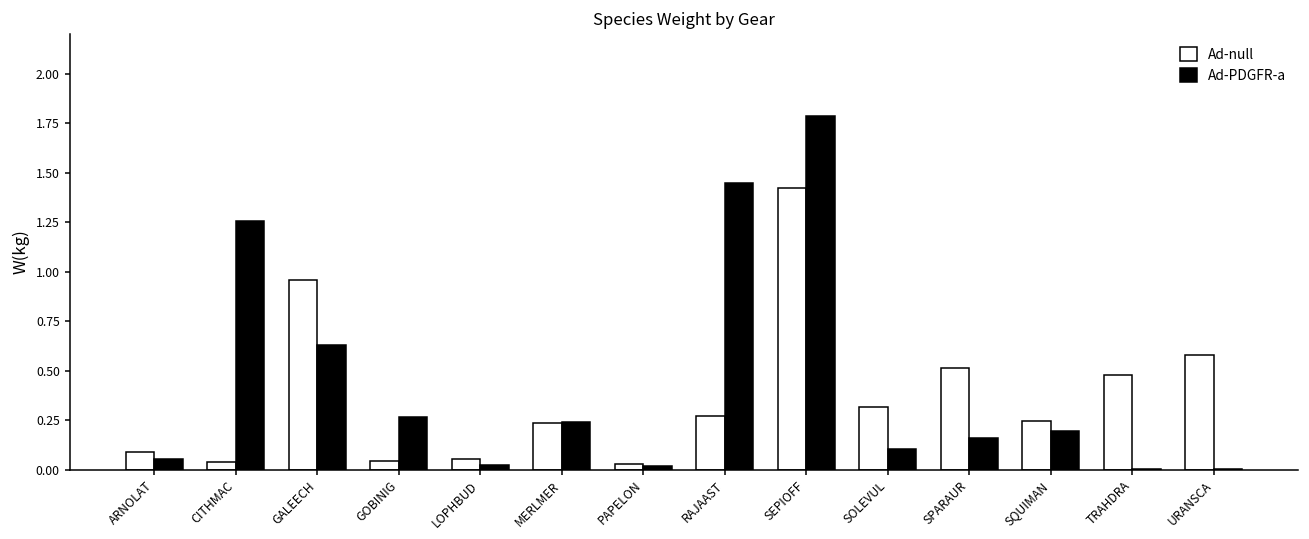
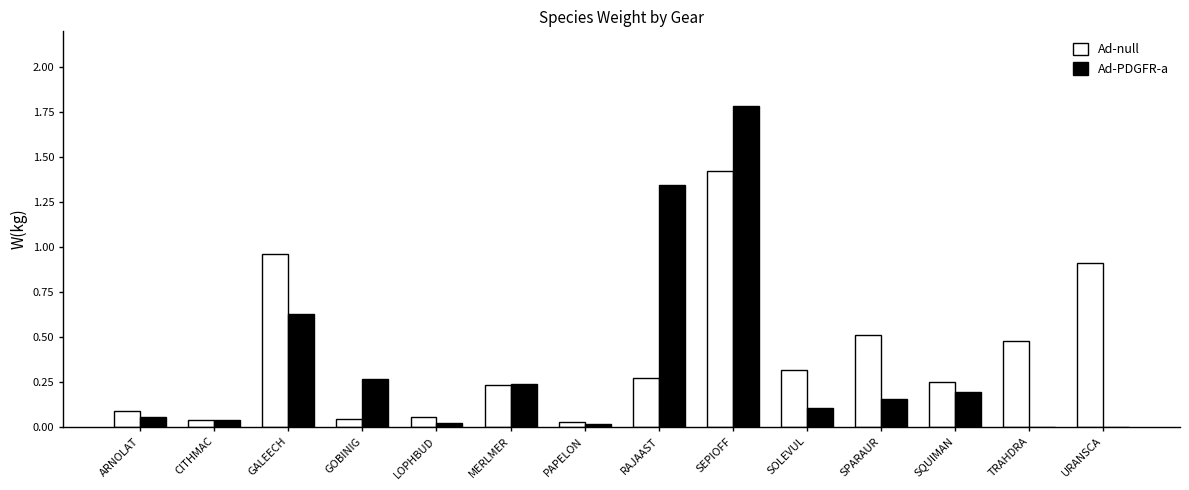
  {
    "Ad-null": {
      "ARNOLAT": 0.09,
      "CITHMAC": 0.04,
      "GALEECH": 0.96,
      "GOBINIG": 0.04,
      "LOPHBUD": 0.06,
      "MERLMER": 0.24,
      "PAPELON": 0.03,
      "RAJAAST": 0.27,
      "SEPIOFF": 1.43,
      "SOLEVUL": 0.32,
      "SPARAUR": 0.51,
      "SQUIMAN": 0.25,
      "TRAHDRA": 0.48,
-     "URANSCA": 0.58
+     "URANSCA": 0.91
    },
    "Ad-PDGFR-a": {
      "ARNOLAT": 0.06,
-     "CITHMAC": 1.26,
+     "CITHMAC": 0.04,
      "GALEECH": 0.63,
      "GOBINIG": 0.27,
      "LOPHBUD": 0.02,
      "MERLMER": 0.24,
      "PAPELON": 0.02,
-     "RAJAAST": 1.45,
+     "RAJAAST": 1.35,
      "SEPIOFF": 1.79,
      "SOLEVUL": 0.10,
      "SPARAUR": 0.16,
      "SQUIMAN": 0.20
    }
  }
